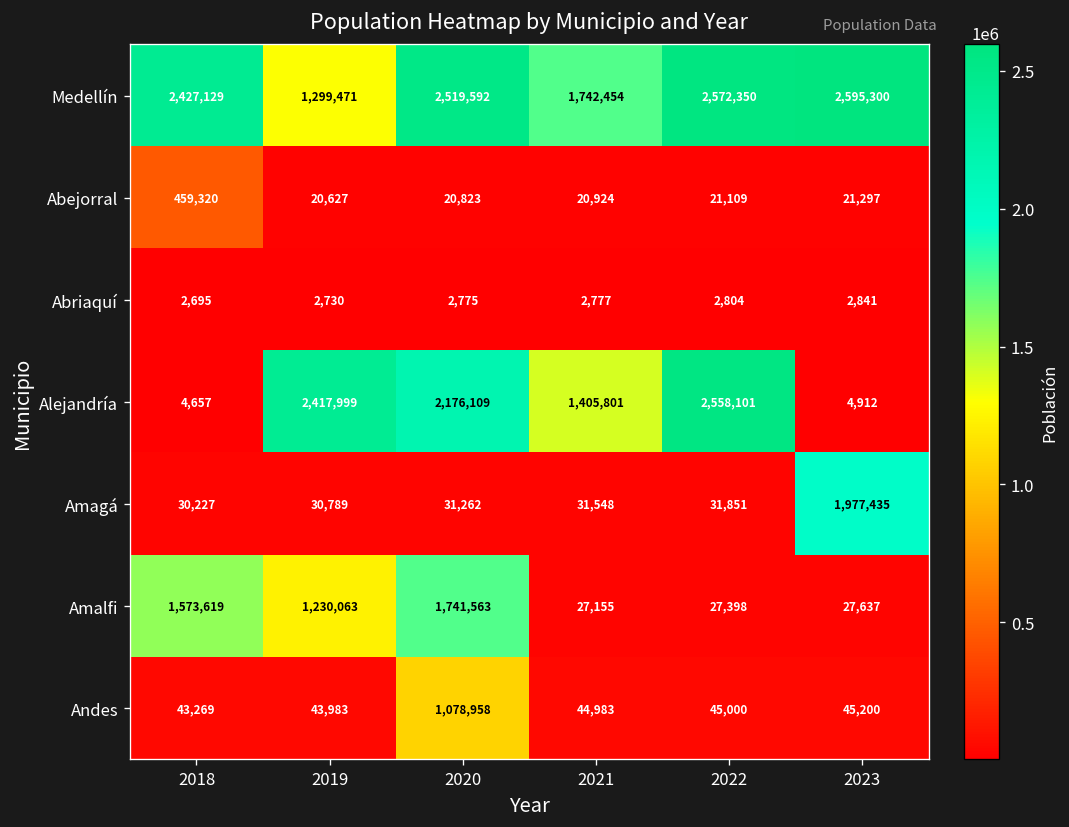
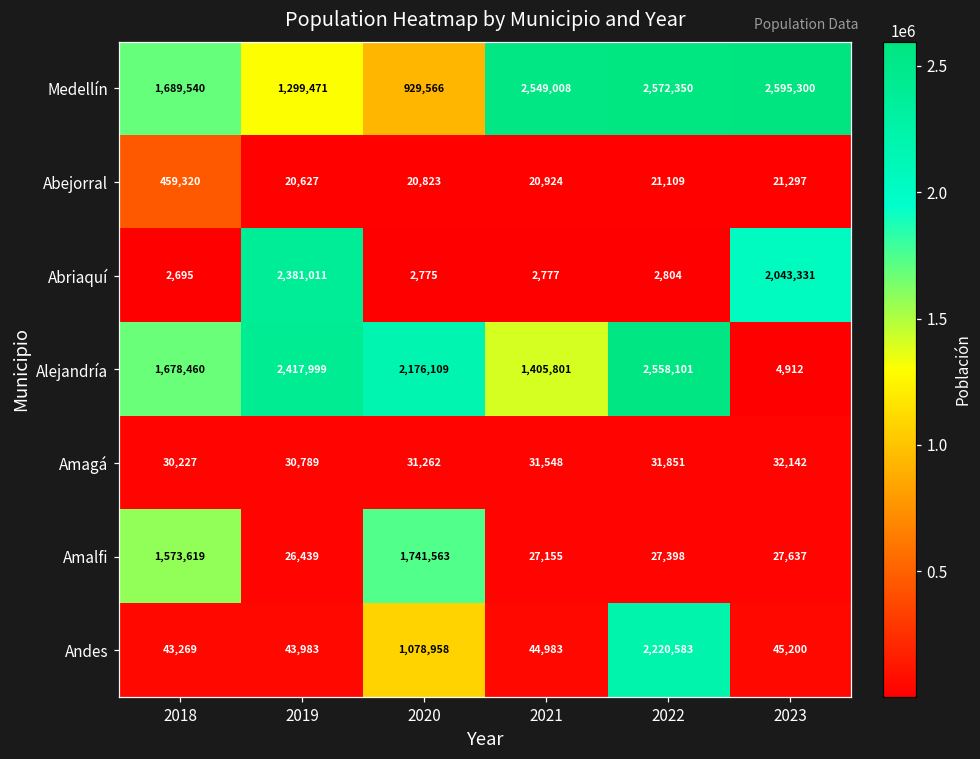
  {
    "Medellín": {
-     "2018": "2,427,129",
+     "2018": "1,689,540",
      "2019": "1,299,471",
-     "2020": "2,519,592",
-     "2021": "1,742,454",
+     "2020": "929,566",
+     "2021": "2,549,008",
      "2022": "2,572,350",
      "2023": "2,595,300"
    },
    "Abejorral": {
      "2018": "459,320",
      "2019": "20,627",
      "2020": "20,823",
      "2021": "20,924",
      "2022": "21,109",
      "2023": "21,297"
    },
    "Abriaquí": {
      "2018": "2,695",
-     "2019": "2,730",
+     "2019": "2,381,011",
      "2020": "2,775",
      "2021": "2,777",
      "2022": "2,804",
-     "2023": "2,841"
+     "2023": "2,043,331"
    },
    "Alejandría": {
-     "2018": "4,657",
+     "2018": "1,678,460",
      "2019": "2,417,999",
      "2020": "2,176,109",
      "2021": "1,405,801",
      "2022": "2,558,101",
      "2023": "4,912"
    },
    "Amagá": {
      "2018": "30,227",
      "2019": "30,789",
      "2020": "31,262",
      "2021": "31,548",
      "2022": "31,851",
-     "2023": "1,977,435"
+     "2023": "32,142"
    },
    "Amalfi": {
      "2018": "1,573,619",
-     "2019": "1,230,063",
+     "2019": "26,439",
      "2020": "1,741,563",
      "2021": "27,155",
      "2022": "27,398",
      "2023": "27,637"
    },
    "Andes": {
      "2018": "43,269",
      "2019": "43,983",
      "2020": "1,078,958",
      "2021": "44,983",
-     "2022": "45,000",
+     "2022": "2,220,583",
      "2023": "45,200"
    }
  }
